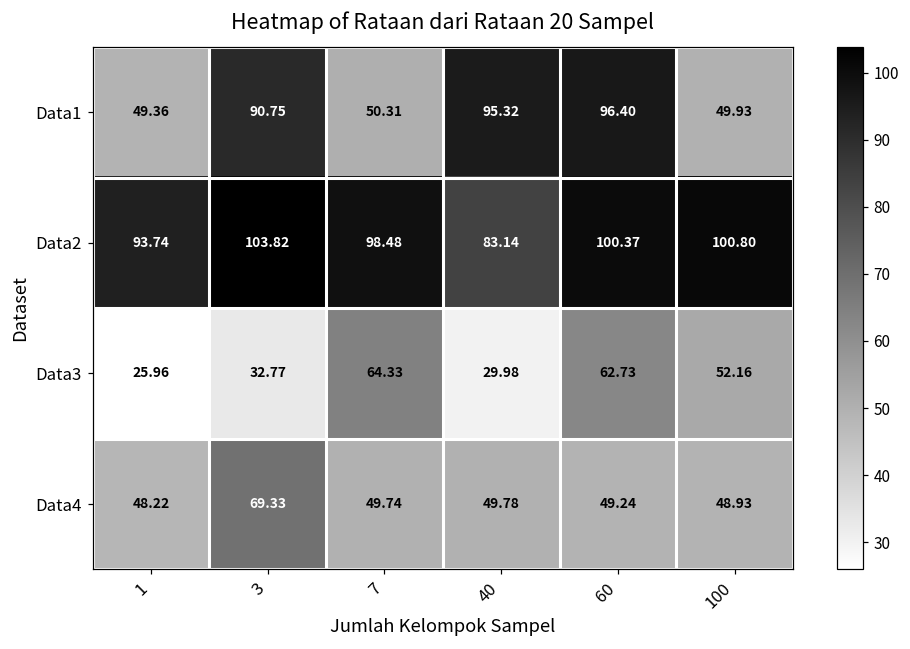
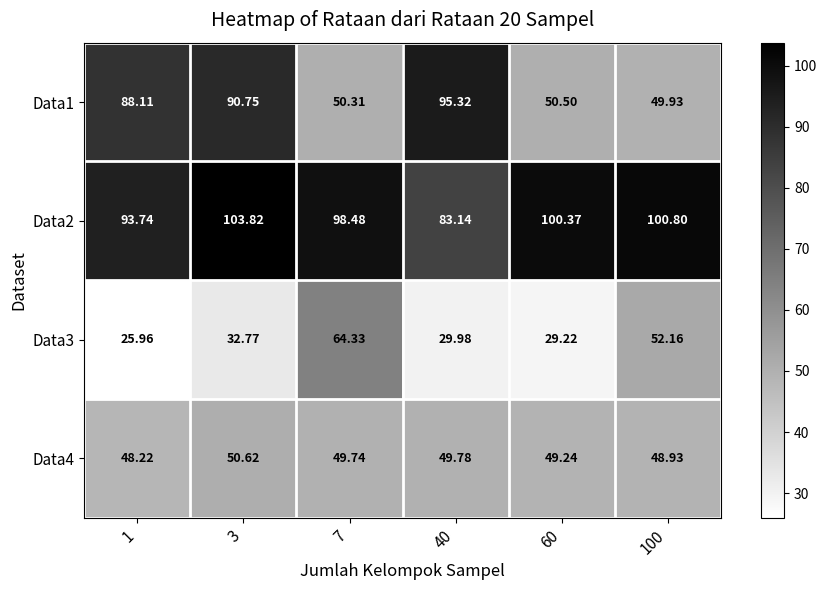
  {
    "Data1": {
-     "1": 49.36,
+     "1": 88.11,
      "3": 90.75,
      "7": 50.31,
      "40": 95.32,
-     "60": 96.40,
+     "60": 50.50,
      "100": 49.93
    },
    "Data2": {
      "1": 93.74,
      "3": 103.82,
      "7": 98.48,
      "40": 83.14,
      "60": 100.37,
      "100": 100.80
    },
    "Data3": {
      "1": 25.96,
      "3": 32.77,
      "7": 64.33,
      "40": 29.98,
-     "60": 62.73,
+     "60": 29.22,
      "100": 52.16
    },
    "Data4": {
      "1": 48.22,
-     "3": 69.33,
+     "3": 50.62,
      "7": 49.74,
      "40": 49.78,
      "60": 49.24,
      "100": 48.93
    }
  }
